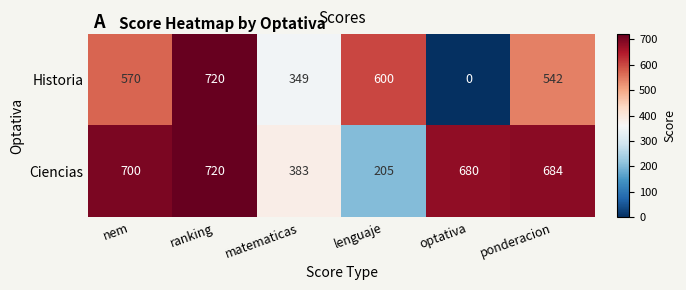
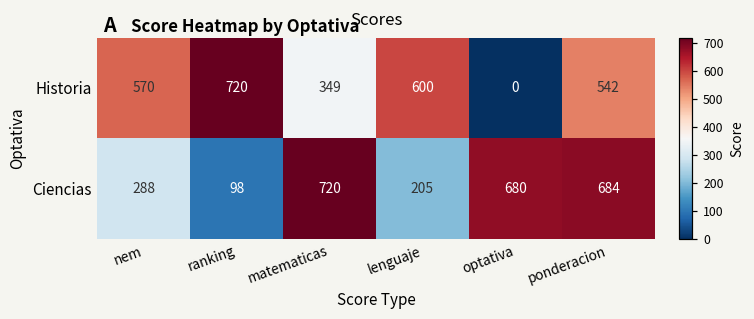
  {
    "Historia": {
      "nem": 570,
      "ranking": 720,
      "matematicas": 349,
      "lenguaje": 600,
      "optativa": 0,
      "ponderacion": 542
    },
    "Ciencias": {
-     "nem": 700,
-     "ranking": 720,
-     "matematicas": 383,
+     "nem": 288,
+     "ranking": 98,
+     "matematicas": 720,
      "lenguaje": 205,
      "optativa": 680,
      "ponderacion": 684
    }
  }
